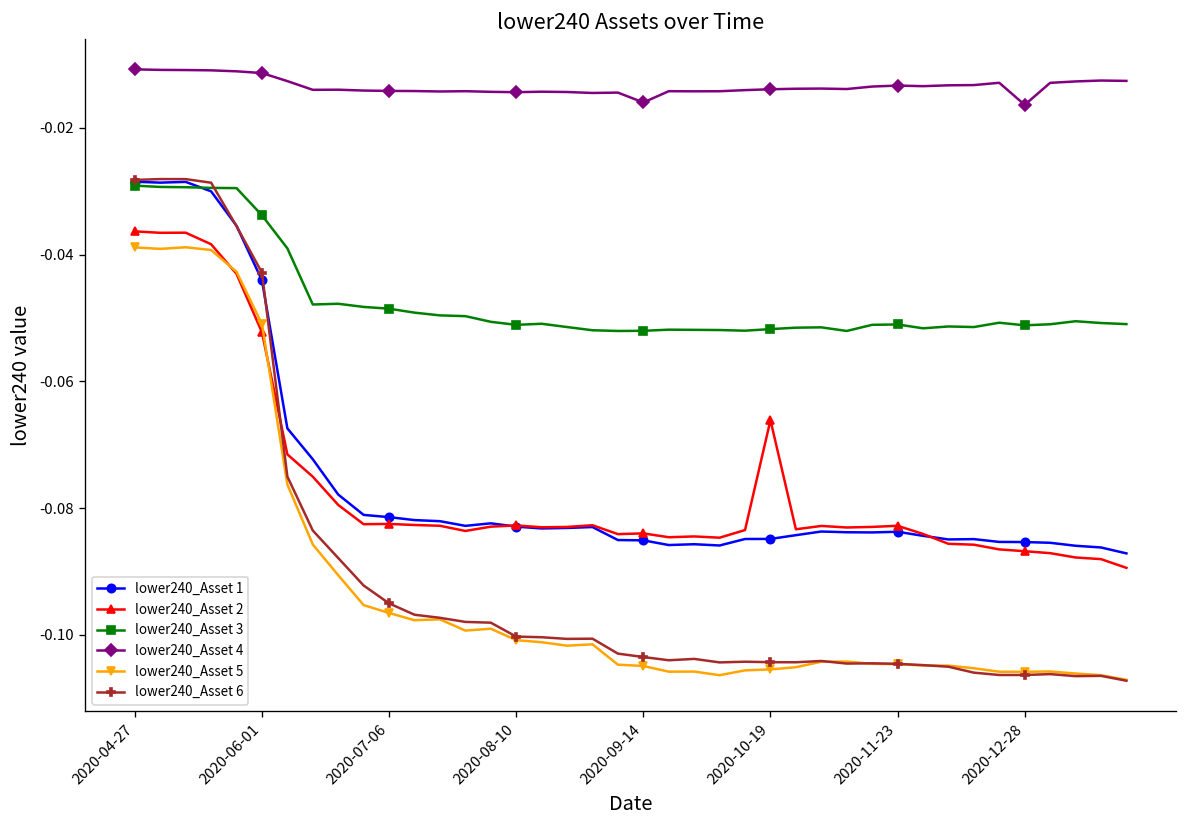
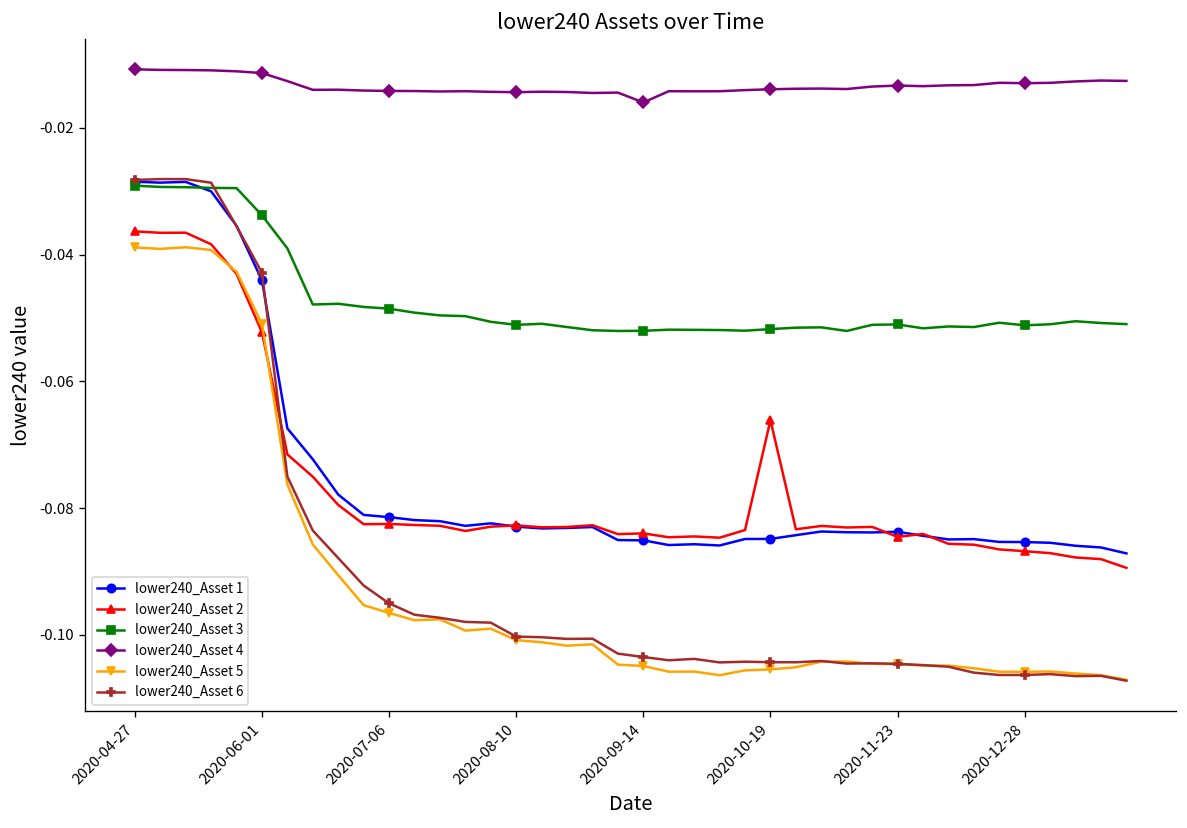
  {
    "lower240_Asset 1": {
      "2020-06-01": -0.044,
      "2020-07-06": -0.081,
      "2020-09-14": -0.085,
      "2020-10-19": -0.085,
      "2020-11-23": -0.084,
      "2020-12-28": -0.085
    },
    "lower240_Asset 2": {
      "2020-04-27": -0.036,
      "2020-06-01": -0.052,
      "2020-07-06": -0.082,
      "2020-09-14": -0.084,
      "2020-10-19": -0.066,
-     "2020-11-23": -0.083,
+     "2020-11-23": -0.085,
      "2020-12-28": -0.087
    },
    "lower240_Asset 3": {
      "2020-04-27": -0.029,
      "2020-06-01": -0.034,
      "2020-07-06": -0.049,
      "2020-08-10": -0.051,
      "2020-09-14": -0.052,
      "2020-10-19": -0.052,
      "2020-11-23": -0.051,
      "2020-12-28": -0.051
    },
    "lower240_Asset 4": {
      "2020-04-27": -0.011,
      "2020-06-01": -0.011,
      "2020-07-06": -0.014,
      "2020-08-10": -0.014,
      "2020-09-14": -0.016,
      "2020-10-19": -0.014,
      "2020-11-23": -0.013,
-     "2020-12-28": -0.016
+     "2020-12-28": -0.013
    },
    "lower240_Asset 5": {
      "2020-04-27": -0.039,
      "2020-06-01": -0.051,
      "2020-07-06": -0.097,
      "2020-08-10": -0.101,
      "2020-09-14": -0.105,
      "2020-10-19": -0.105,
      "2020-12-28": -0.106
    },
    "lower240_Asset 6": {
      "2020-06-01": -0.043,
      "2020-07-06": -0.095,
      "2020-08-10": -0.100,
      "2020-09-14": -0.103,
      "2020-10-19": -0.104,
      "2020-12-28": -0.106
    }
  }
